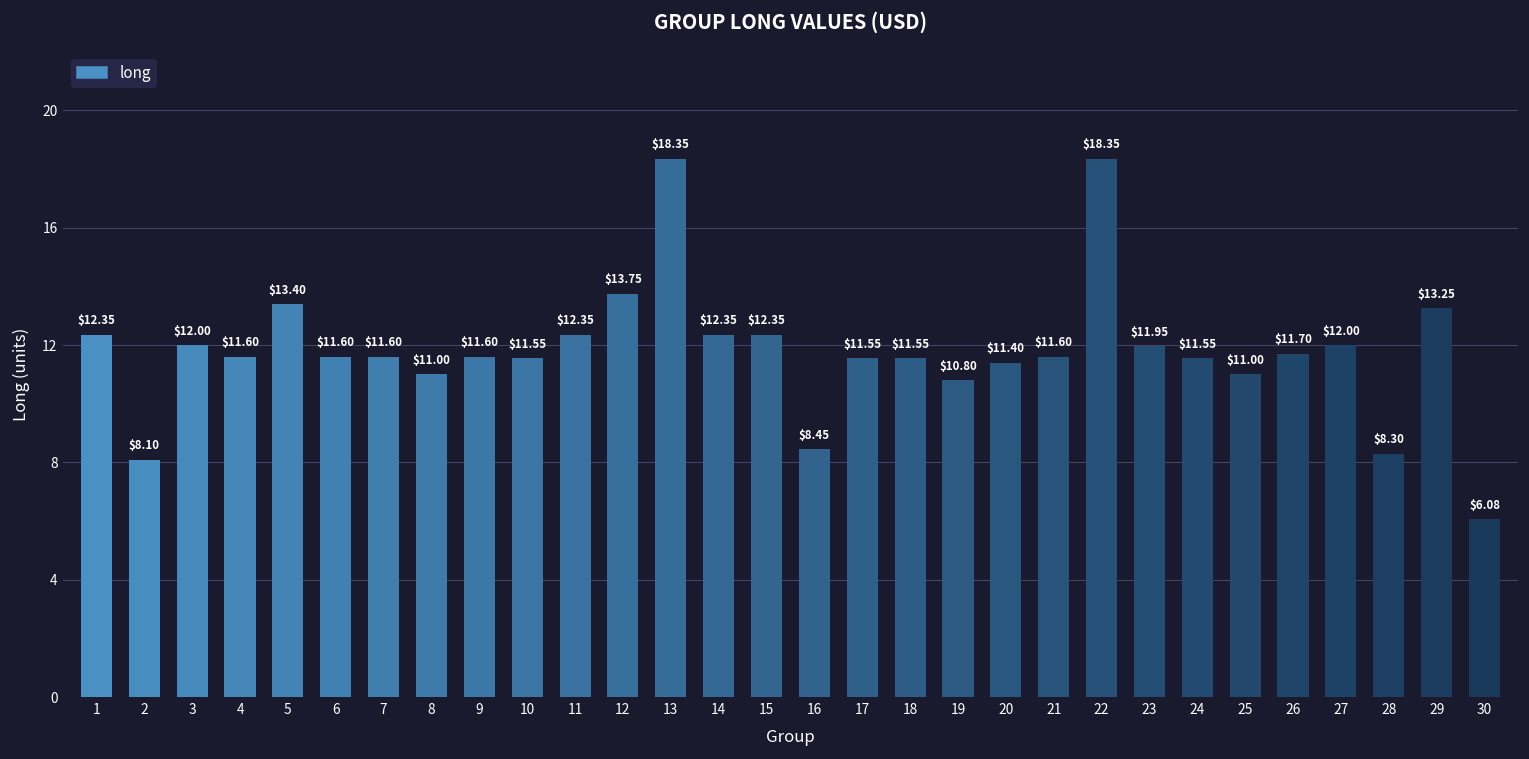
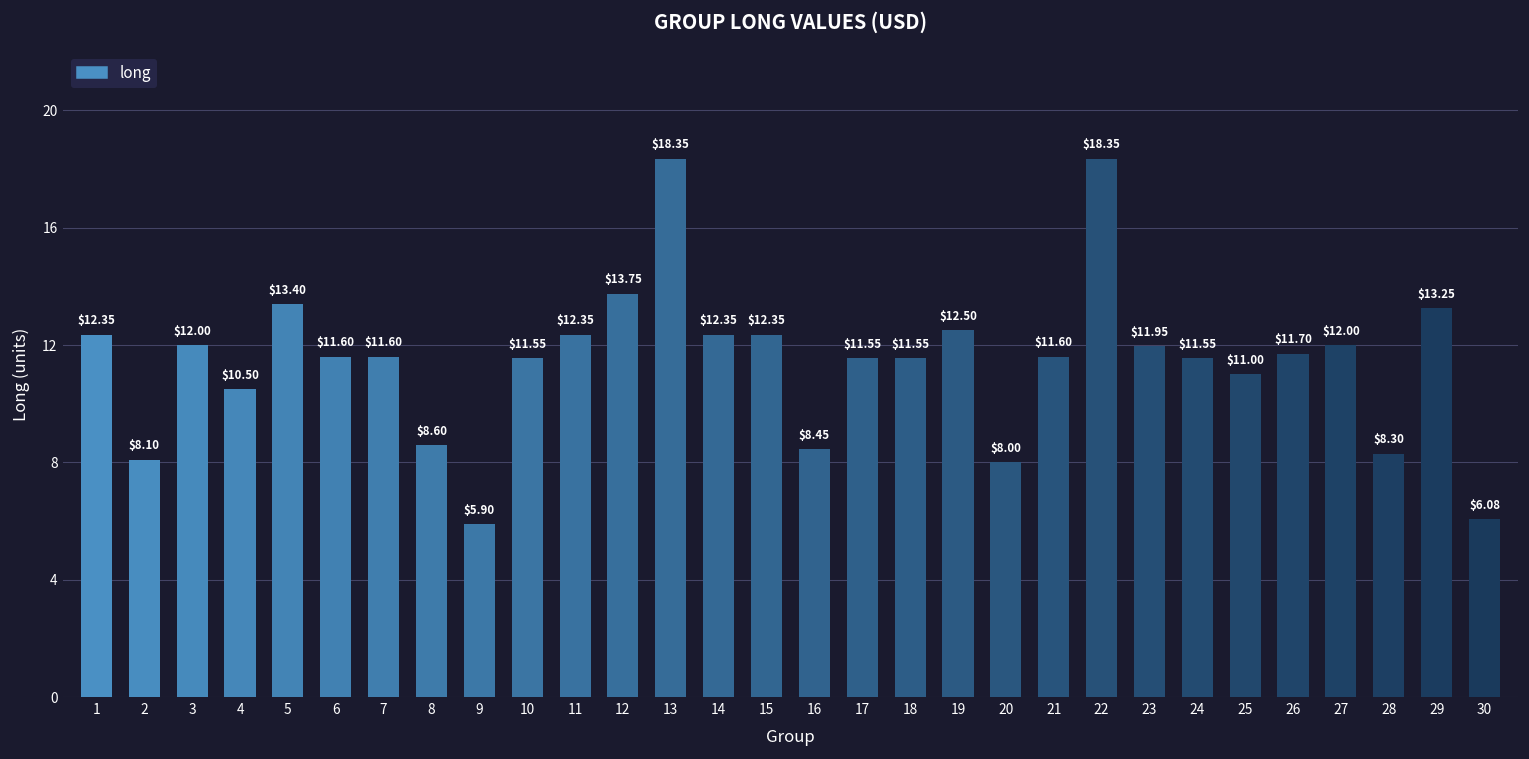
  {
    "1": "$12.35",
    "2": "$8.10",
    "3": "$12.00",
-   "4": "$11.60",
+   "4": "$10.50",
    "5": "$13.40",
    "6": "$11.60",
    "7": "$11.60",
-   "8": "$11.00",
-   "9": "$11.60",
+   "8": "$8.60",
+   "9": "$5.90",
    "10": "$11.55",
    "11": "$12.35",
    "12": "$13.75",
    "13": "$18.35",
    "14": "$12.35",
    "15": "$12.35",
    "16": "$8.45",
    "17": "$11.55",
    "18": "$11.55",
-   "19": "$10.80",
-   "20": "$11.40",
+   "19": "$12.50",
+   "20": "$8.00",
    "21": "$11.60",
    "22": "$18.35",
    "23": "$11.95",
    "24": "$11.55",
    "25": "$11.00",
    "26": "$11.70",
    "27": "$12.00",
    "28": "$8.30",
    "29": "$13.25",
    "30": "$6.08"
  }
